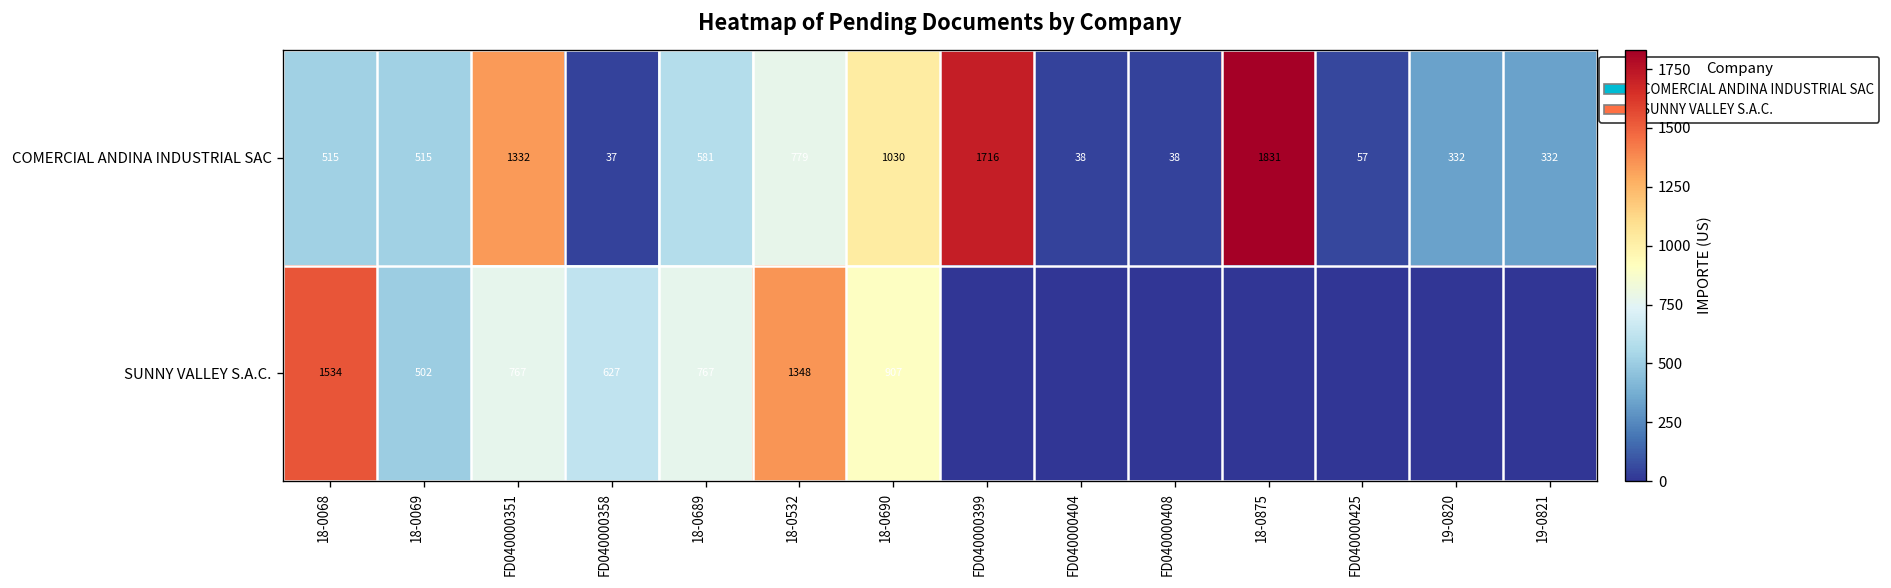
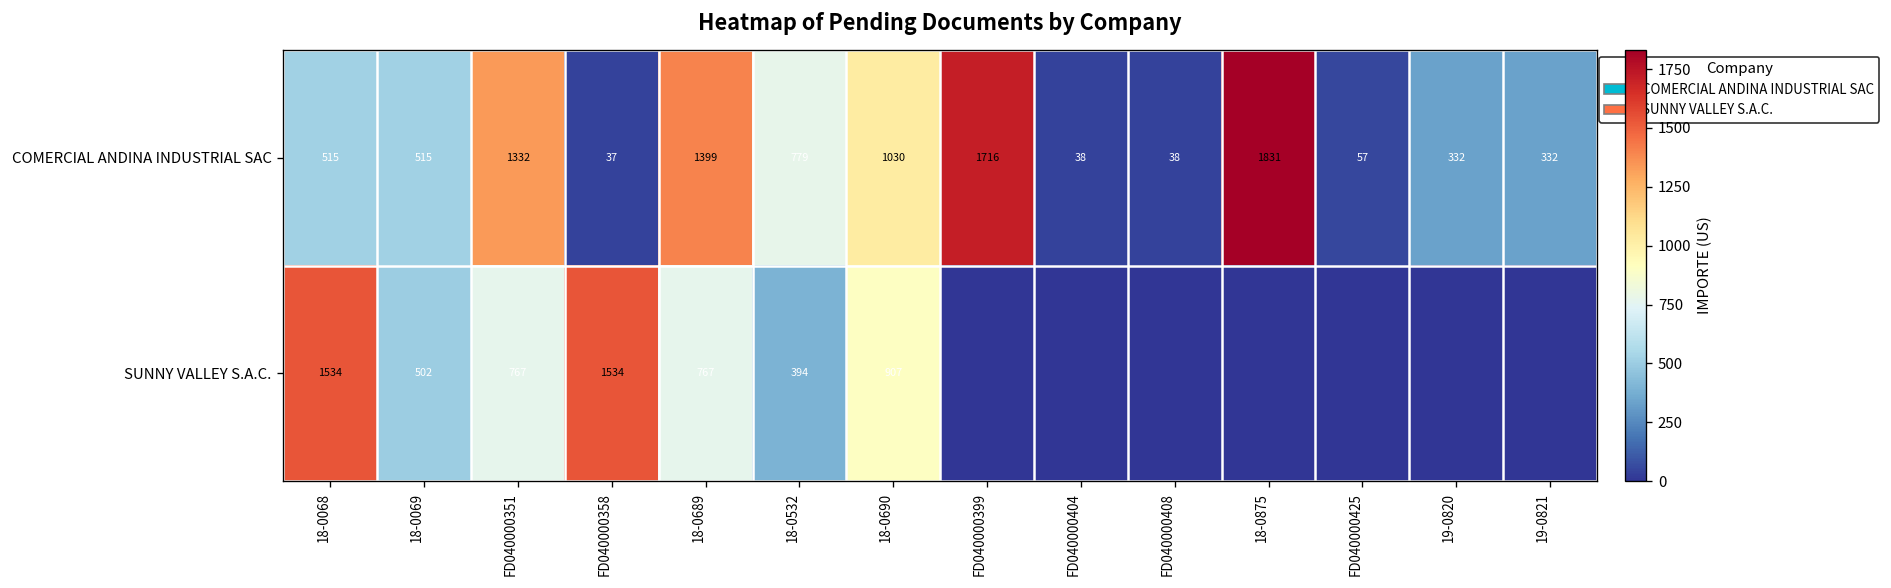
  {
    "COMERCIAL ANDINA INDUSTRIAL SAC": {
      "18-0068": 515,
      "18-0069": 515,
      "FD040000351": 1332,
      "FD040000358": 37,
-     "18-0689": 581,
+     "18-0689": 1399,
      "18-0690": 1030,
      "FD040000399": 1716,
      "FD040000404": 38,
      "FD040000408": 38,
      "18-0875": 1831,
      "FD040000425": 57,
      "19-0820": 332,
      "19-0821": 332
    },
    "SUNNY VALLEY S.A.C.": {
      "18-0068": 1534,
      "18-0069": 502,
-     "FD040000358": 627,
-     "18-0532": 1348,
+     "FD040000358": 1534,
+     "18-0532": 394,
      "18-0690": 907
    }
  }
